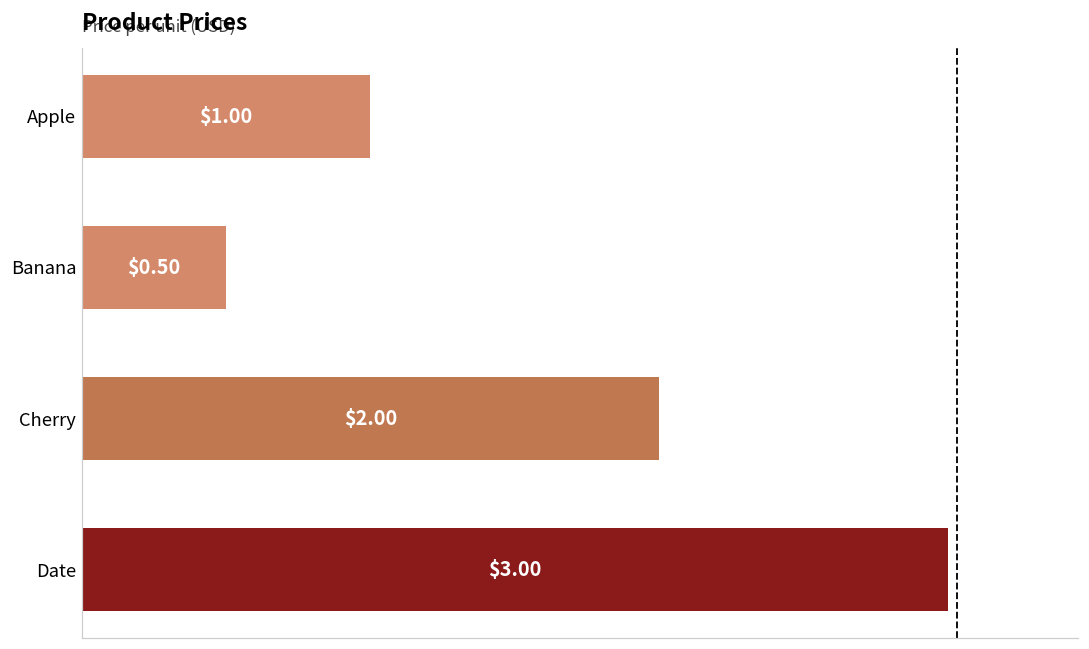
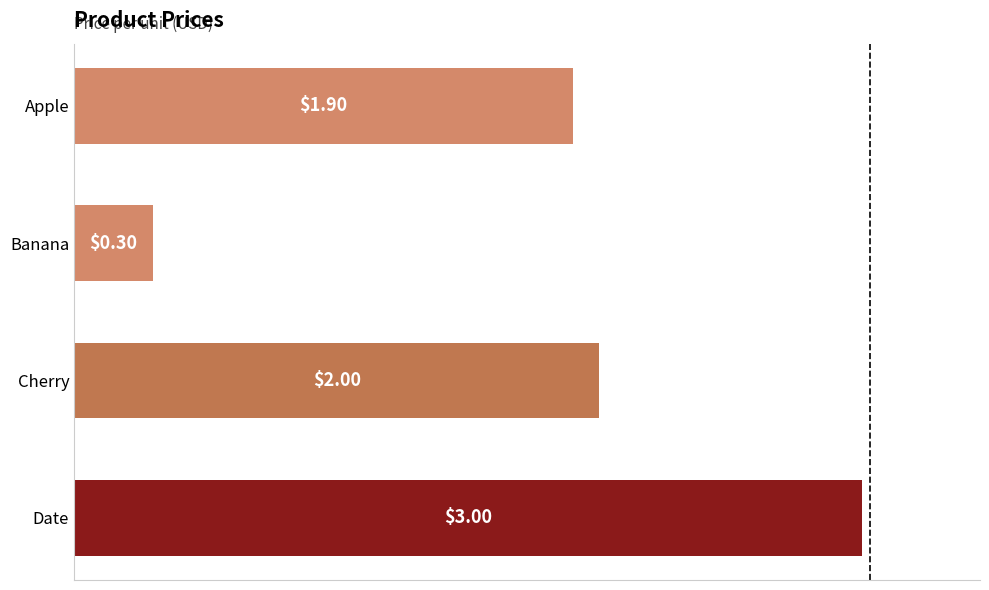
  {
-   "Apple": "$1.00",
-   "Banana": "$0.50",
+   "Apple": "$1.90",
+   "Banana": "$0.30",
    "Cherry": "$2.00",
    "Date": "$3.00"
  }
